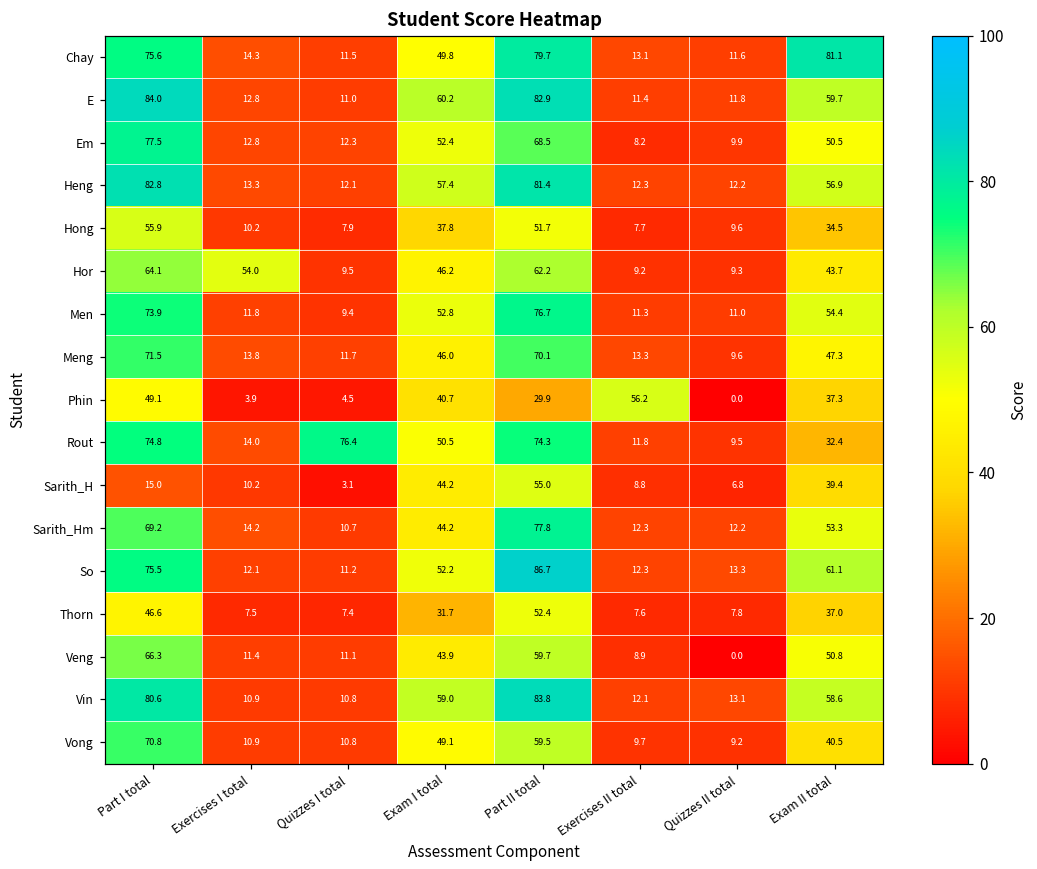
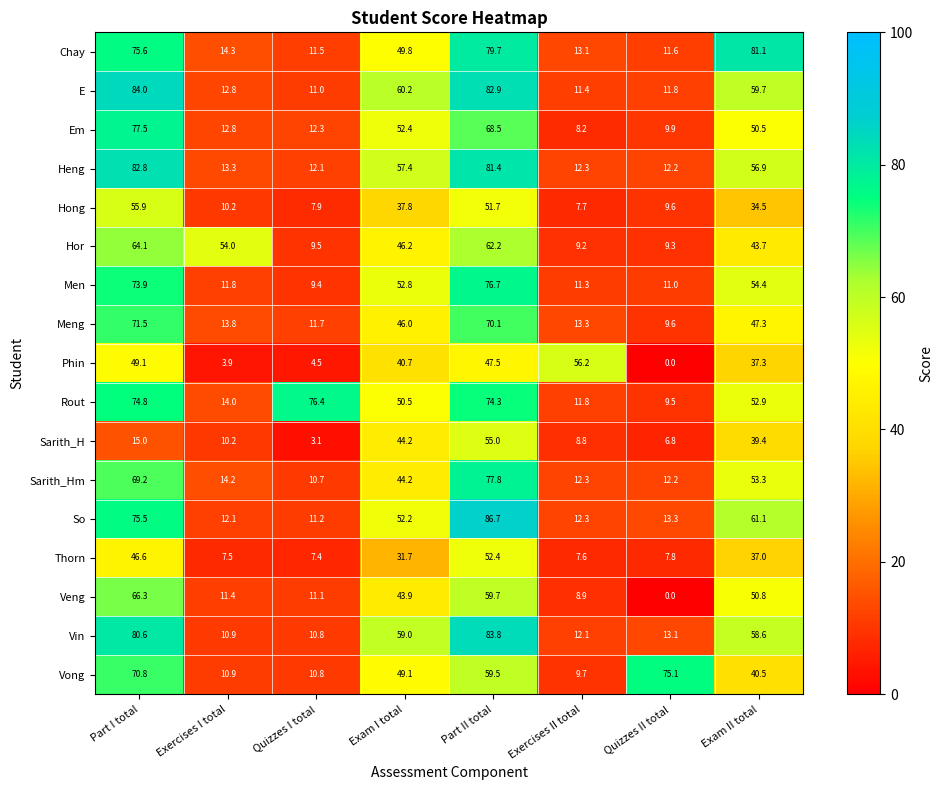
  {
    "Chay": {
      "Part I total": 75.6,
      "Exercises I total": 14.3,
      "Quizzes I total": 11.5,
      "Exam I total": 49.8,
      "Part II total": 79.7,
      "Exercises II total": 13.1,
      "Quizzes II total": 11.6,
      "Exam II total": 81.1
    },
    "E": {
      "Part I total": 84.0,
      "Exercises I total": 12.8,
      "Quizzes I total": 11.0,
      "Exam I total": 60.2,
      "Part II total": 82.9,
      "Exercises II total": 11.4,
      "Quizzes II total": 11.8,
      "Exam II total": 59.7
    },
    "Em": {
      "Part I total": 77.5,
      "Exercises I total": 12.8,
      "Quizzes I total": 12.3,
      "Exam I total": 52.4,
      "Part II total": 68.5,
      "Exercises II total": 8.2,
      "Quizzes II total": 9.9,
      "Exam II total": 50.5
    },
    "Heng": {
      "Part I total": 82.8,
      "Exercises I total": 13.3,
      "Quizzes I total": 12.1,
      "Exam I total": 57.4,
      "Part II total": 81.4,
      "Exercises II total": 12.3,
      "Quizzes II total": 12.2,
      "Exam II total": 56.9
    },
    "Hong": {
      "Part I total": 55.9,
      "Exercises I total": 10.2,
      "Quizzes I total": 7.9,
      "Exam I total": 37.8,
      "Part II total": 51.7,
      "Exercises II total": 7.7,
      "Quizzes II total": 9.6,
      "Exam II total": 34.5
    },
    "Hor": {
      "Part I total": 64.1,
      "Exercises I total": 54.0,
      "Quizzes I total": 9.5,
      "Exam I total": 46.2,
      "Part II total": 62.2,
      "Exercises II total": 9.2,
      "Quizzes II total": 9.3,
      "Exam II total": 43.7
    },
    "Men": {
      "Part I total": 73.9,
      "Exercises I total": 11.8,
      "Quizzes I total": 9.4,
      "Exam I total": 52.8,
      "Part II total": 76.7,
      "Exercises II total": 11.3,
      "Quizzes II total": 11.0,
      "Exam II total": 54.4
    },
    "Meng": {
      "Part I total": 71.5,
      "Exercises I total": 13.8,
      "Quizzes I total": 11.7,
      "Exam I total": 46.0,
      "Part II total": 70.1,
      "Exercises II total": 13.3,
      "Quizzes II total": 9.6,
      "Exam II total": 47.3
    },
    "Phin": {
      "Part I total": 49.1,
      "Exercises I total": 3.9,
      "Quizzes I total": 4.5,
      "Exam I total": 40.7,
-     "Part II total": 29.9,
+     "Part II total": 47.5,
      "Exercises II total": 56.2,
      "Quizzes II total": 0.0,
      "Exam II total": 37.3
    },
    "Rout": {
      "Part I total": 74.8,
      "Exercises I total": 14.0,
      "Quizzes I total": 76.4,
      "Exam I total": 50.5,
      "Part II total": 74.3,
      "Exercises II total": 11.8,
      "Quizzes II total": 9.5,
-     "Exam II total": 32.4
+     "Exam II total": 52.9
    },
    "Sarith_H": {
      "Part I total": 15.0,
      "Exercises I total": 10.2,
      "Quizzes I total": 3.1,
      "Exam I total": 44.2,
      "Part II total": 55.0,
      "Exercises II total": 8.8,
      "Quizzes II total": 6.8,
      "Exam II total": 39.4
    },
    "Sarith_Hm": {
      "Part I total": 69.2,
      "Exercises I total": 14.2,
      "Quizzes I total": 10.7,
      "Exam I total": 44.2,
      "Part II total": 77.8,
      "Exercises II total": 12.3,
      "Quizzes II total": 12.2,
      "Exam II total": 53.3
    },
    "So": {
      "Part I total": 75.5,
      "Exercises I total": 12.1,
      "Quizzes I total": 11.2,
      "Exam I total": 52.2,
      "Part II total": 86.7,
      "Exercises II total": 12.3,
      "Quizzes II total": 13.3,
      "Exam II total": 61.1
    },
    "Thorn": {
      "Part I total": 46.6,
      "Exercises I total": 7.5,
      "Quizzes I total": 7.4,
      "Exam I total": 31.7,
      "Part II total": 52.4,
      "Exercises II total": 7.6,
      "Quizzes II total": 7.8,
      "Exam II total": 37.0
    },
    "Veng": {
      "Part I total": 66.3,
      "Exercises I total": 11.4,
      "Quizzes I total": 11.1,
      "Exam I total": 43.9,
      "Part II total": 59.7,
      "Exercises II total": 8.9,
      "Quizzes II total": 0.0,
      "Exam II total": 50.8
    },
    "Vin": {
      "Part I total": 80.6,
      "Exercises I total": 10.9,
      "Quizzes I total": 10.8,
      "Exam I total": 59.0,
      "Part II total": 83.8,
      "Exercises II total": 12.1,
      "Quizzes II total": 13.1,
      "Exam II total": 58.6
    },
    "Vong": {
      "Part I total": 70.8,
      "Exercises I total": 10.9,
      "Quizzes I total": 10.8,
      "Exam I total": 49.1,
      "Part II total": 59.5,
      "Exercises II total": 9.7,
-     "Quizzes II total": 9.2,
+     "Quizzes II total": 75.1,
      "Exam II total": 40.5
    }
  }
